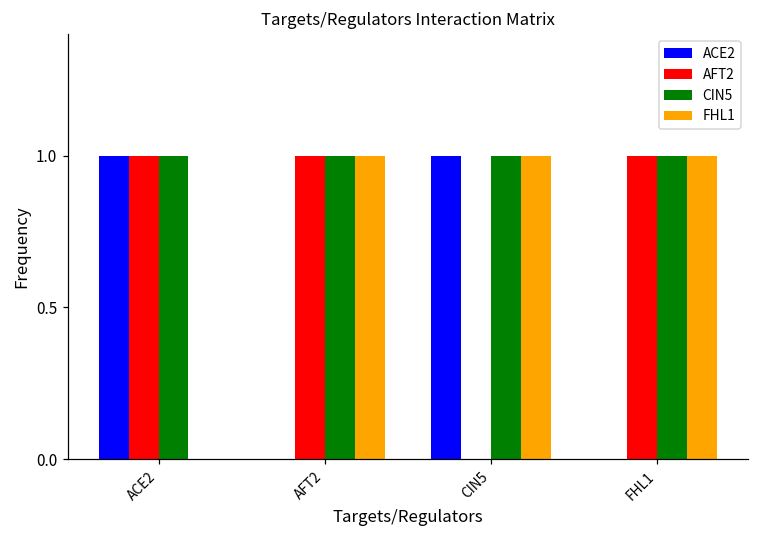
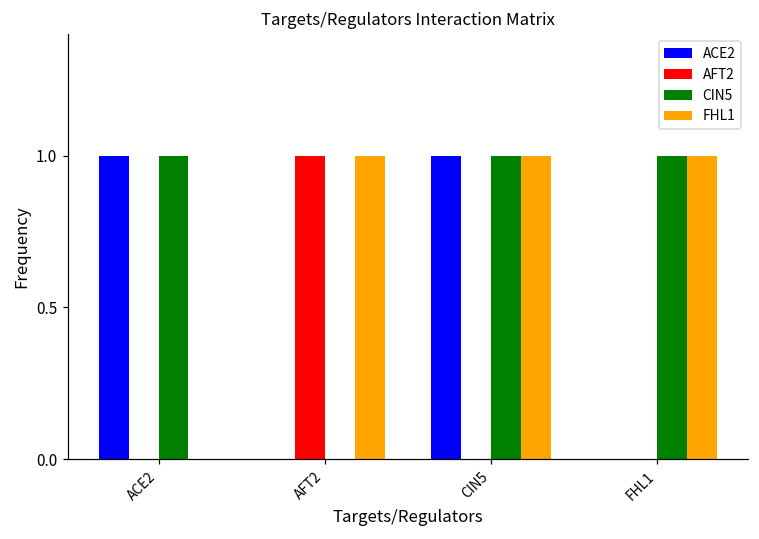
  {
    "ACE2": {
      "ACE2": 1,
      "AFT2": 0,
      "CIN5": 1,
      "FHL1": 0
    },
    "AFT2": {
-     "ACE2": 1,
+     "ACE2": 0,
      "AFT2": 1,
      "CIN5": 0,
-     "FHL1": 1
+     "FHL1": 0
    },
    "CIN5": {
      "ACE2": 1,
-     "AFT2": 1,
+     "AFT2": 0,
      "CIN5": 1,
      "FHL1": 1
    },
    "FHL1": {
      "ACE2": 0,
      "AFT2": 1,
      "CIN5": 1,
      "FHL1": 1
    }
  }
